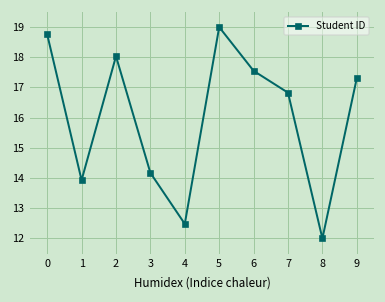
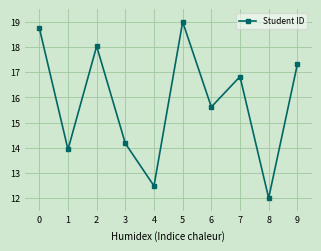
  {
    "0": 18.8,
    "1": 13.9,
    "2": 18.0,
    "3": 14.2,
    "4": 12.5,
    "5": 19.0,
-   "6": 17.6,
+   "6": 15.6,
    "7": 16.8,
    "8": 12.0,
    "9": 17.3
  }
